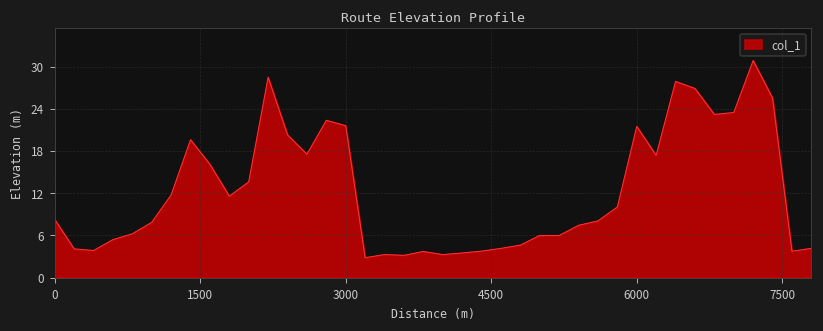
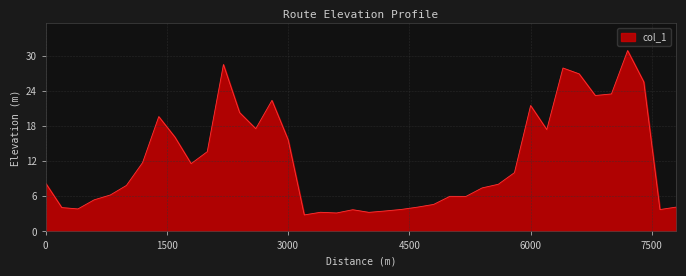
  {
    "0": 8,
-   "3000": 22,
+   "3000": 16,
    "6000": 22
  }
